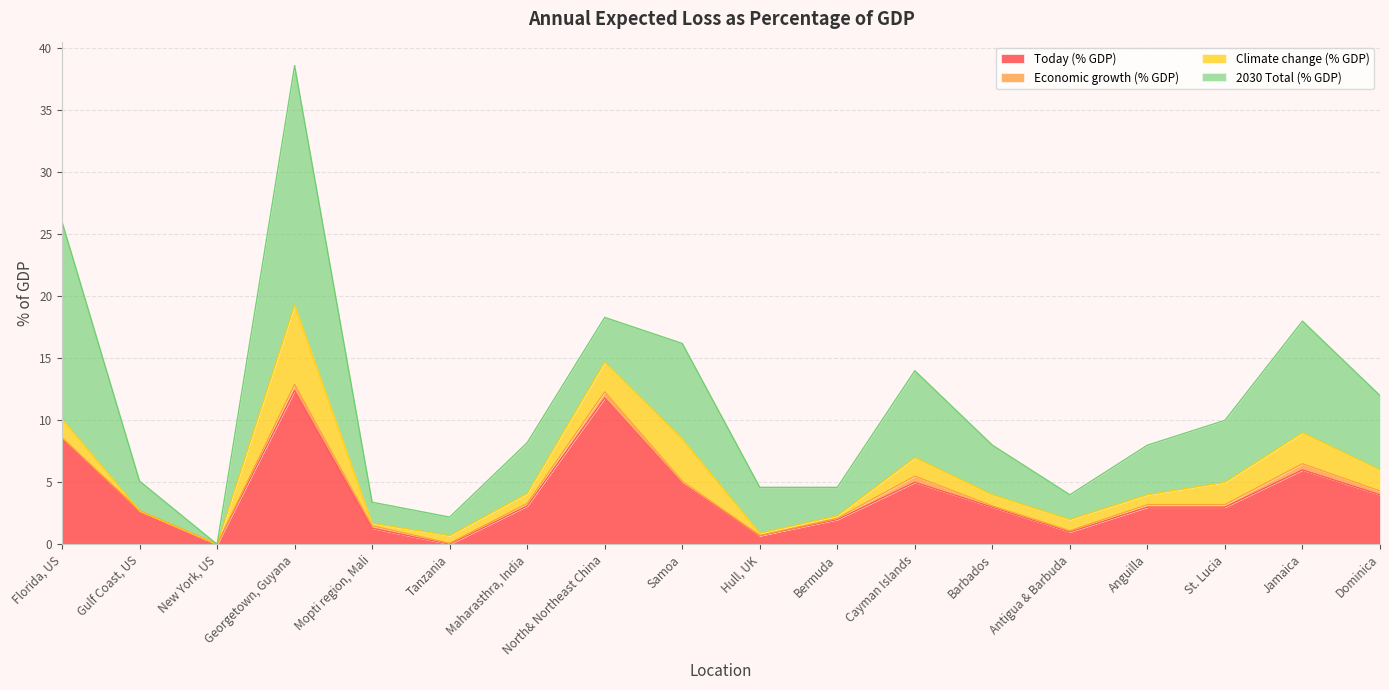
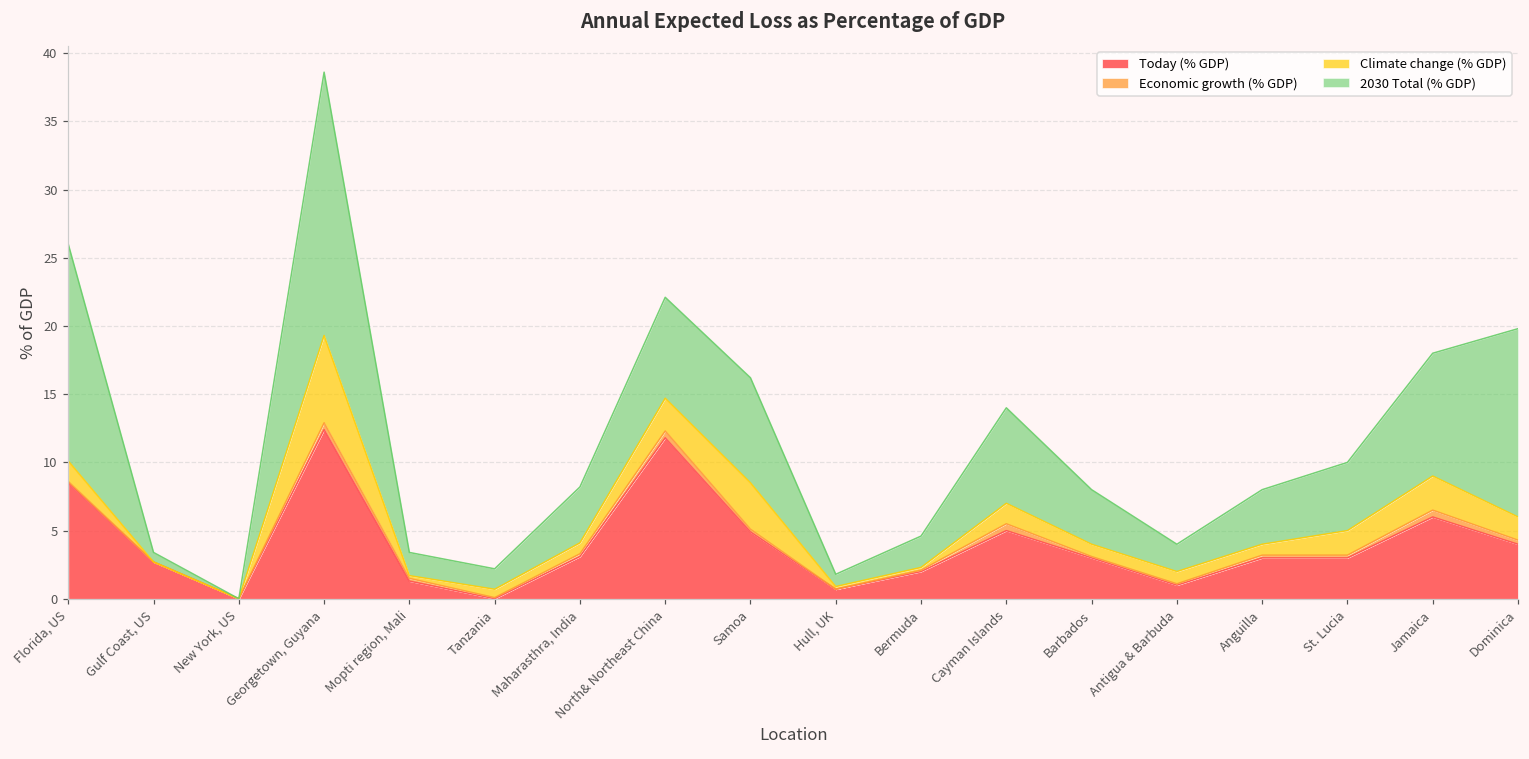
  {
    "Today (% GDP)": {
      "Georgetown, Guyana": 12.4,
      "North& Northeast China": 11.8,
      "Cayman Islands": 5.0,
      "Jamaica": 6.0,
      "Dominica": 4.0
    },
    "Economic growth (% GDP)": {
      "Georgetown, Guyana": 0.5,
      "North& Northeast China": 0.5,
      "Cayman Islands": 0.5,
      "Jamaica": 0.5,
      "Dominica": 0.3
    },
    "Climate change (% GDP)": {
      "Florida, US": 1.5,
      "Georgetown, Guyana": 6.4,
      "Tanzania": 0.6,
      "Maharasthra, India": 0.8,
      "North& Northeast China": 2.4,
      "Samoa": 3.4,
      "Cayman Islands": 1.5,
      "Barbados": 0.9,
      "Antigua & Barbuda": 0.9,
      "Anguilla": 0.8,
      "St. Lucia": 1.8,
      "Jamaica": 2.5,
      "Dominica": 1.7
    },
    "2030 Total (% GDP)": {
      "Florida, US": 15.9,
-     "Gulf Coast, US": 2.4,
+     "Gulf Coast, US": 0.7,
      "Georgetown, Guyana": 19.3,
      "Mopti region, Mali": 1.7,
      "Tanzania": 1.5,
      "Maharasthra, India": 4.1,
-     "North& Northeast China": 3.6,
+     "North& Northeast China": 7.4,
      "Samoa": 7.7,
-     "Hull, UK": 3.7,
+     "Hull, UK": 0.9,
      "Bermuda": 2.3,
      "Cayman Islands": 7.0,
      "Barbados": 4.0,
      "Antigua & Barbuda": 2.0,
      "Anguilla": 4.0,
      "St. Lucia": 5.0,
      "Jamaica": 9.0,
-     "Dominica": 6.0
+     "Dominica": 13.8
    }
  }
